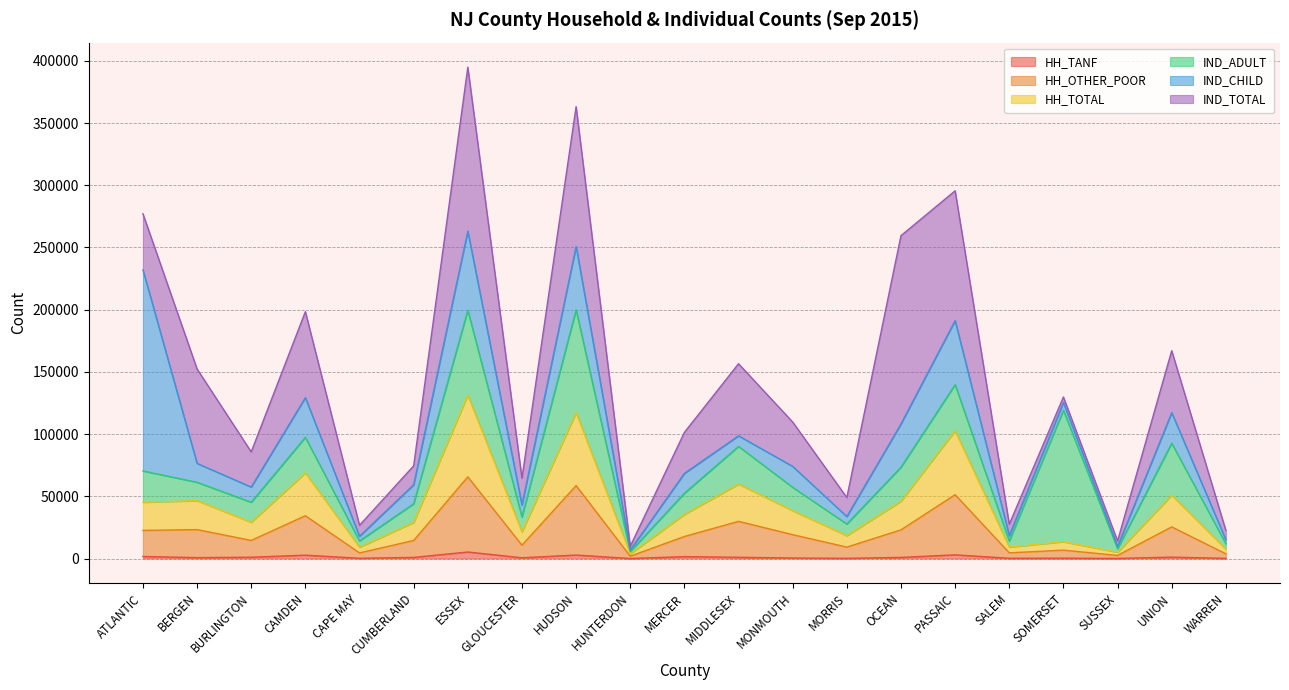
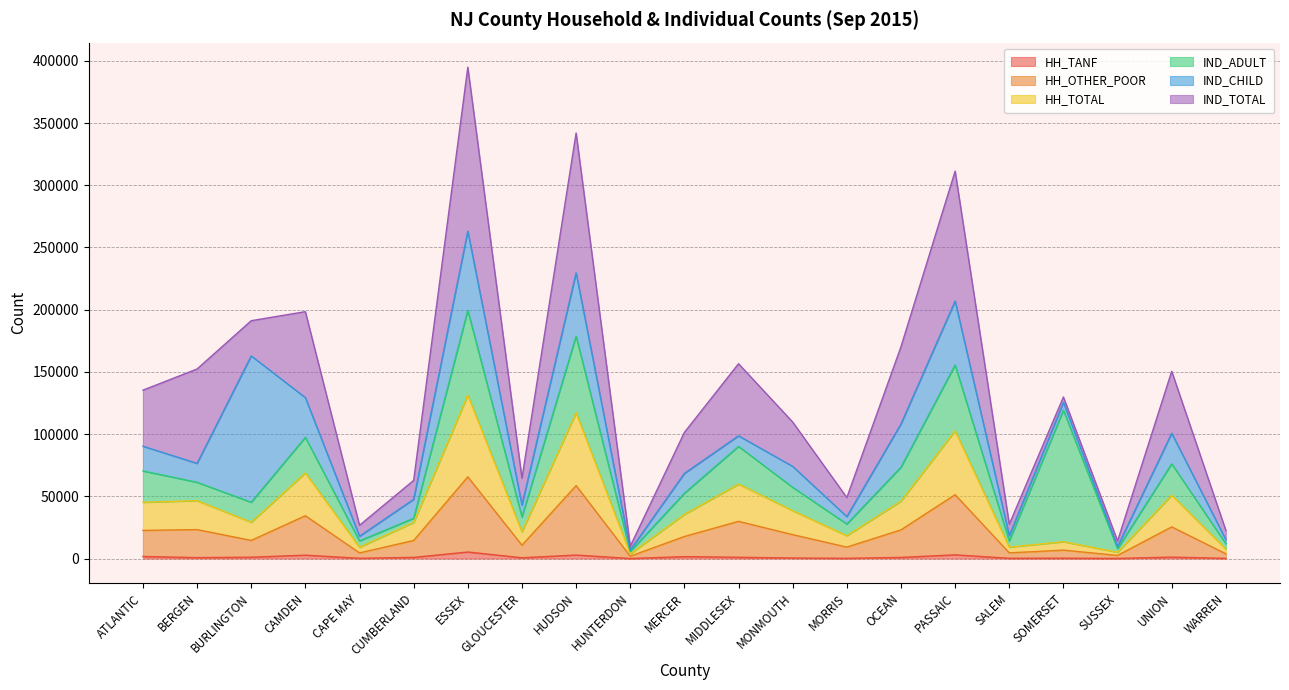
  {
    "HH_TOTAL": {
      "ATLANTIC": 23000,
      "BERGEN": 23000,
      "BURLINGTON": 15000,
      "CAMDEN": 34000,
      "CAPE MAY": 5000,
      "CUMBERLAND": 15000,
      "ESSEX": 66000,
      "GLOUCESTER": 11000,
      "HUDSON": 59000,
      "MERCER": 18000,
      "MIDDLESEX": 30000,
      "MONMOUTH": 19000,
      "MORRIS": 9000,
      "OCEAN": 23000,
      "PASSAIC": 51000,
      "SALEM": 5000,
      "SOMERSET": 7000,
      "SUSSEX": 3000,
      "UNION": 25000,
      "WARREN": 4000
    },
    "IND_ADULT": {
      "ATLANTIC": 25000,
      "BERGEN": 15000,
      "BURLINGTON": 16000,
      "CAMDEN": 29000,
      "CAPE MAY": 5000,
-     "CUMBERLAND": 15000,
+     "CUMBERLAND": 3000,
      "ESSEX": 68000,
      "GLOUCESTER": 12000,
-     "HUDSON": 83000,
+     "HUDSON": 61000,
      "MERCER": 17000,
      "MIDDLESEX": 30000,
      "MONMOUTH": 19000,
      "MORRIS": 9000,
      "OCEAN": 27000,
-     "PASSAIC": 37000,
+     "PASSAIC": 53000,
      "SALEM": 5000,
      "SOMERSET": 106000,
-     "UNION": 42000,
+     "UNION": 25000,
      "WARREN": 4000
    },
    "IND_CHILD": {
-     "ATLANTIC": 162000,
+     "ATLANTIC": 20000,
      "BERGEN": 15000,
-     "BURLINGTON": 12000,
+     "BURLINGTON": 118000,
      "CAMDEN": 32000,
      "CAPE MAY": 4000,
      "CUMBERLAND": 15000,
      "ESSEX": 64000,
      "GLOUCESTER": 10000,
      "HUDSON": 51000,
      "MERCER": 16000,
      "MIDDLESEX": 9000,
      "MONMOUTH": 17000,
      "MORRIS": 6000,
      "OCEAN": 35000,
      "PASSAIC": 51000,
      "SALEM": 4000,
      "SOMERSET": 6000,
      "UNION": 25000,
      "WARREN": 3000
    },
    "IND_TOTAL": {
      "ATLANTIC": 45000,
      "BERGEN": 76000,
      "BURLINGTON": 28000,
      "CAMDEN": 69000,
      "CAPE MAY": 9000,
      "CUMBERLAND": 15000,
      "ESSEX": 132000,
      "GLOUCESTER": 22000,
      "HUDSON": 112000,
      "HUNTERDON": 3000,
      "MERCER": 33000,
      "MIDDLESEX": 58000,
      "MONMOUTH": 36000,
      "MORRIS": 15000,
-     "OCEAN": 151000,
+     "OCEAN": 62000,
      "PASSAIC": 104000,
      "SALEM": 9000,
      "SOMERSET": 4000,
      "SUSSEX": 5000,
      "UNION": 50000,
      "WARREN": 8000
    }
  }
